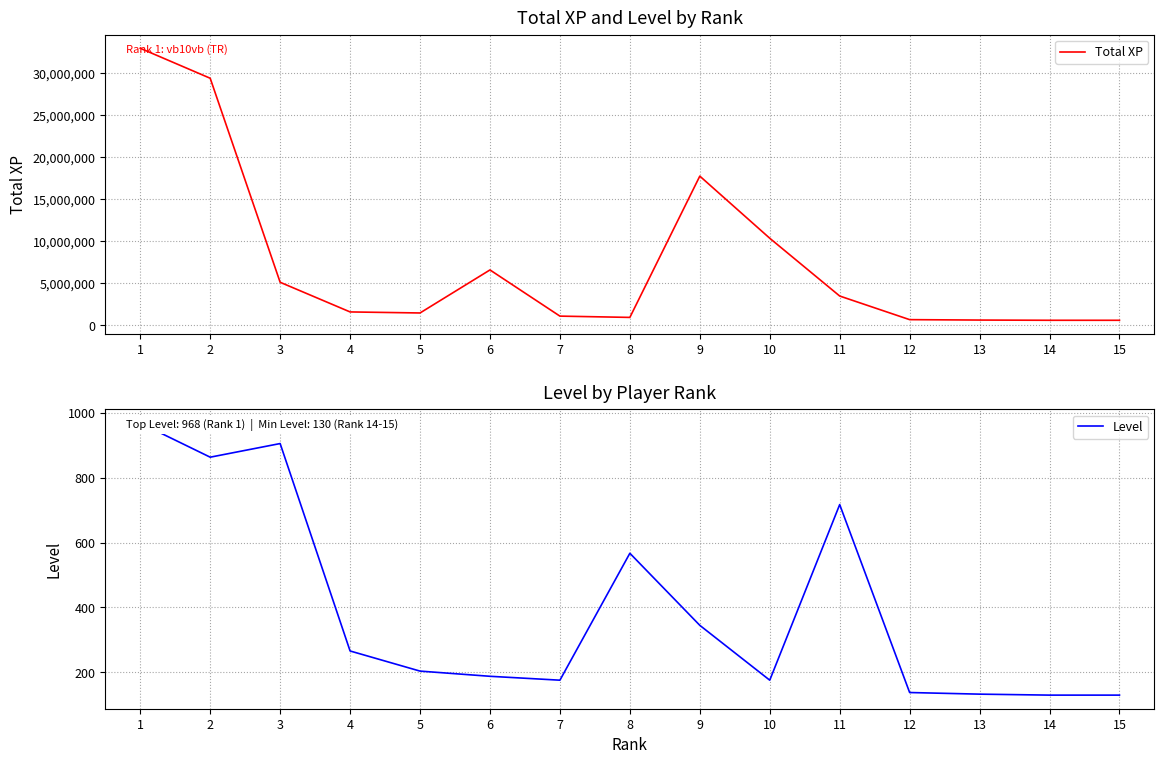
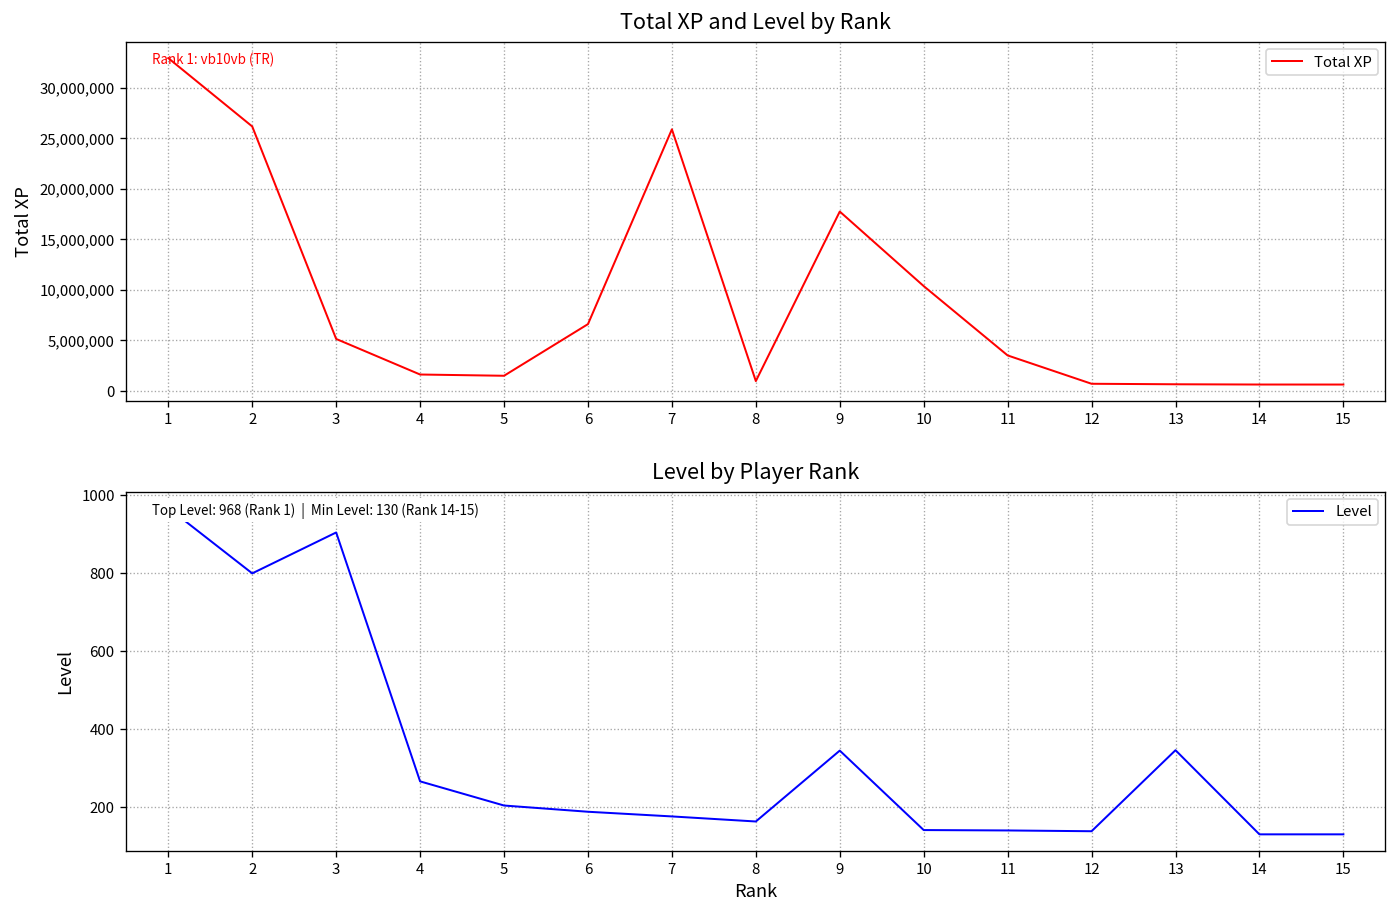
  {
    "Total XP and Level by Rank": {
-     "2": "29,000,000",
+     "2": "26,000,000",
      "3": "5,000,000",
      "4": "2,000,000",
      "5": "1,000,000",
      "6": "7,000,000",
-     "7": "1,000,000",
+     "7": "26,000,000",
      "8": "1,000,000",
      "9": "18,000,000",
      "10": "10,000,000",
      "11": "3,000,000",
      "12": "1,000,000",
      "13": "1,000,000",
      "14": "1,000,000",
      "15": "1,000,000"
    },
    "Level by Player Rank": {
-     "2": "860",
+     "2": "800",
      "3": "910",
      "4": "270",
      "5": "200",
      "6": "190",
      "7": "180",
-     "8": "570",
+     "8": "160",
      "9": "350",
-     "10": "180",
-     "11": "720",
+     "10": "140",
+     "11": "140",
      "12": "140",
-     "13": "130",
+     "13": "350",
      "14": "130",
      "15": "130"
    }
  }
